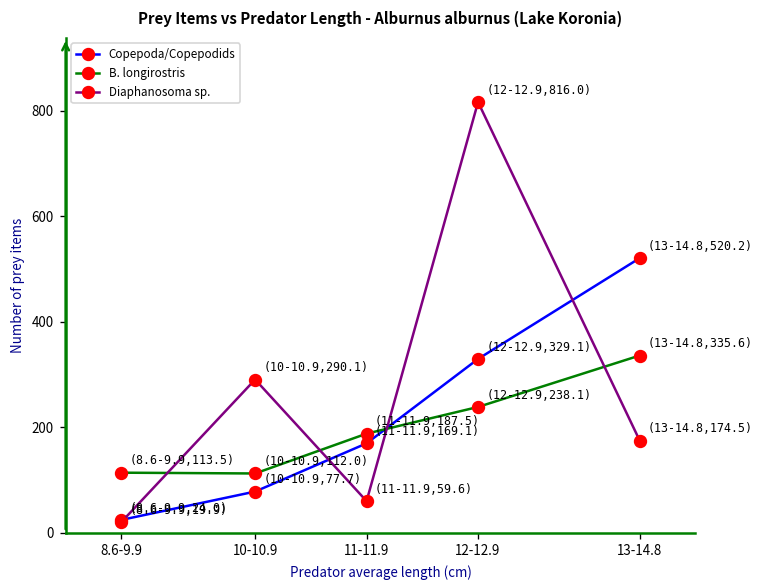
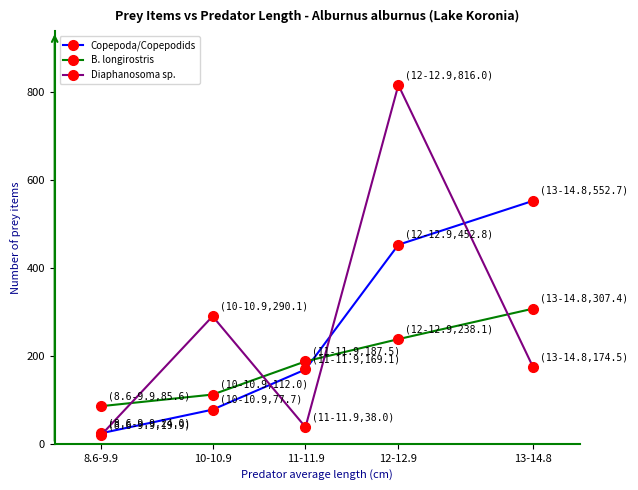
  {
    "Copepoda/Copepodids": {
      "10-10.9": 77.7,
-     "12-12.9": 329.1,
-     "13-14.8": 520.2
+     "12-12.9": 452.8,
+     "13-14.8": 552.7
    },
    "B. longirostris": {
-     "8.6-9.9": 113.5,
+     "8.6-9.9": 85.6,
      "10-10.9": 112.0,
      "12-12.9": 238.1,
-     "13-14.8": 335.6
+     "13-14.8": 307.4
    },
    "Diaphanosoma sp.": {
      "10-10.9": 290.1,
-     "11-11.9": 59.6,
+     "11-11.9": 38.0,
      "12-12.9": 816.0,
      "13-14.8": 174.5
    }
  }
